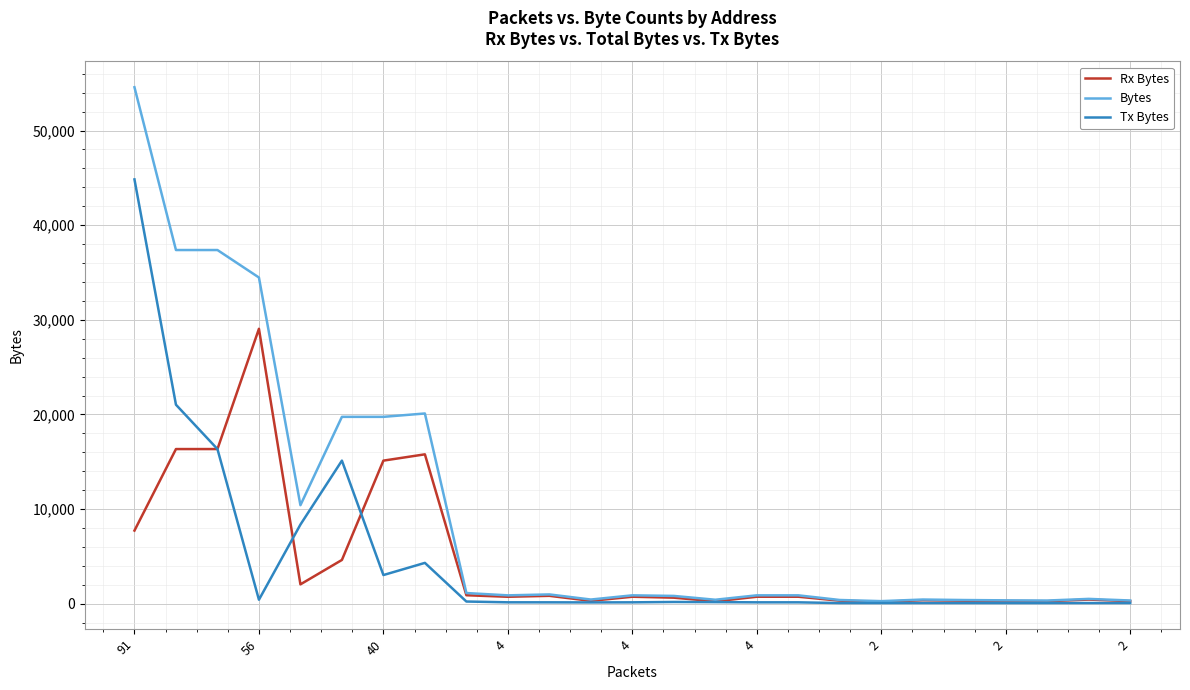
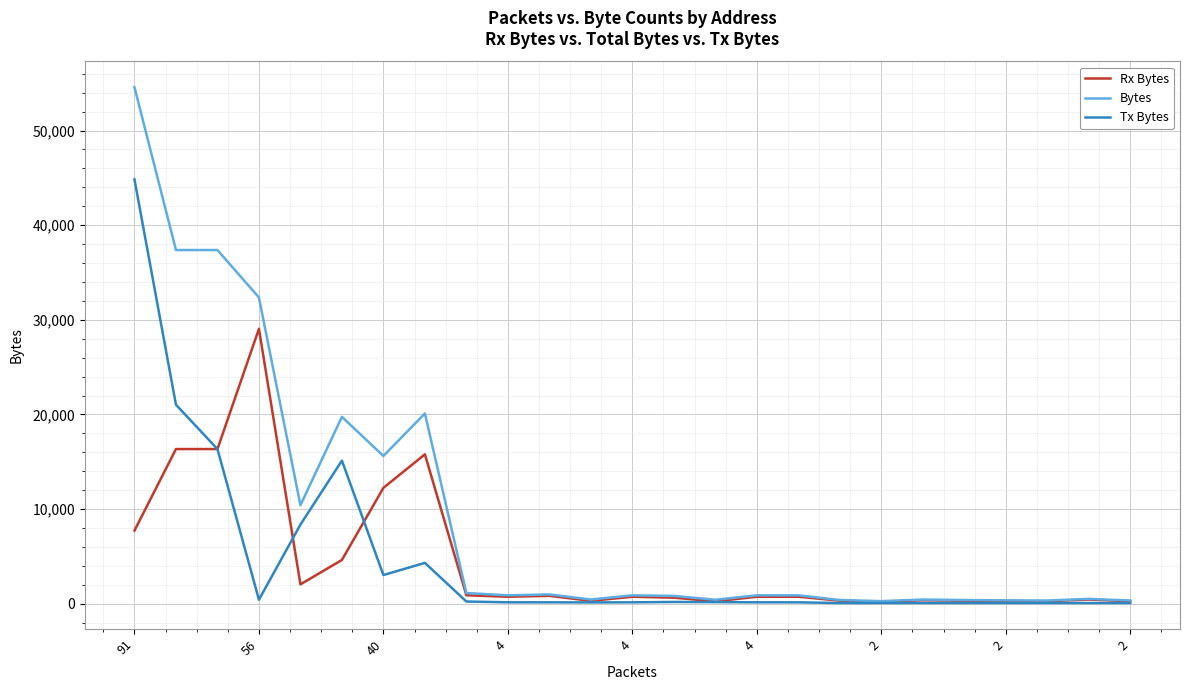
  {
    "Rx Bytes": {
      "91": "8,000",
      "56": "29,000",
-     "40": "15,000"
+     "40": "12,000"
    },
    "Bytes": {
      "91": "55,000",
-     "56": "34,000",
-     "40": "20,000"
+     "56": "32,000",
+     "40": "16,000"
    },
    "Tx Bytes": {
      "91": "45,000",
      "56": "0",
      "40": "3,000"
    }
  }
